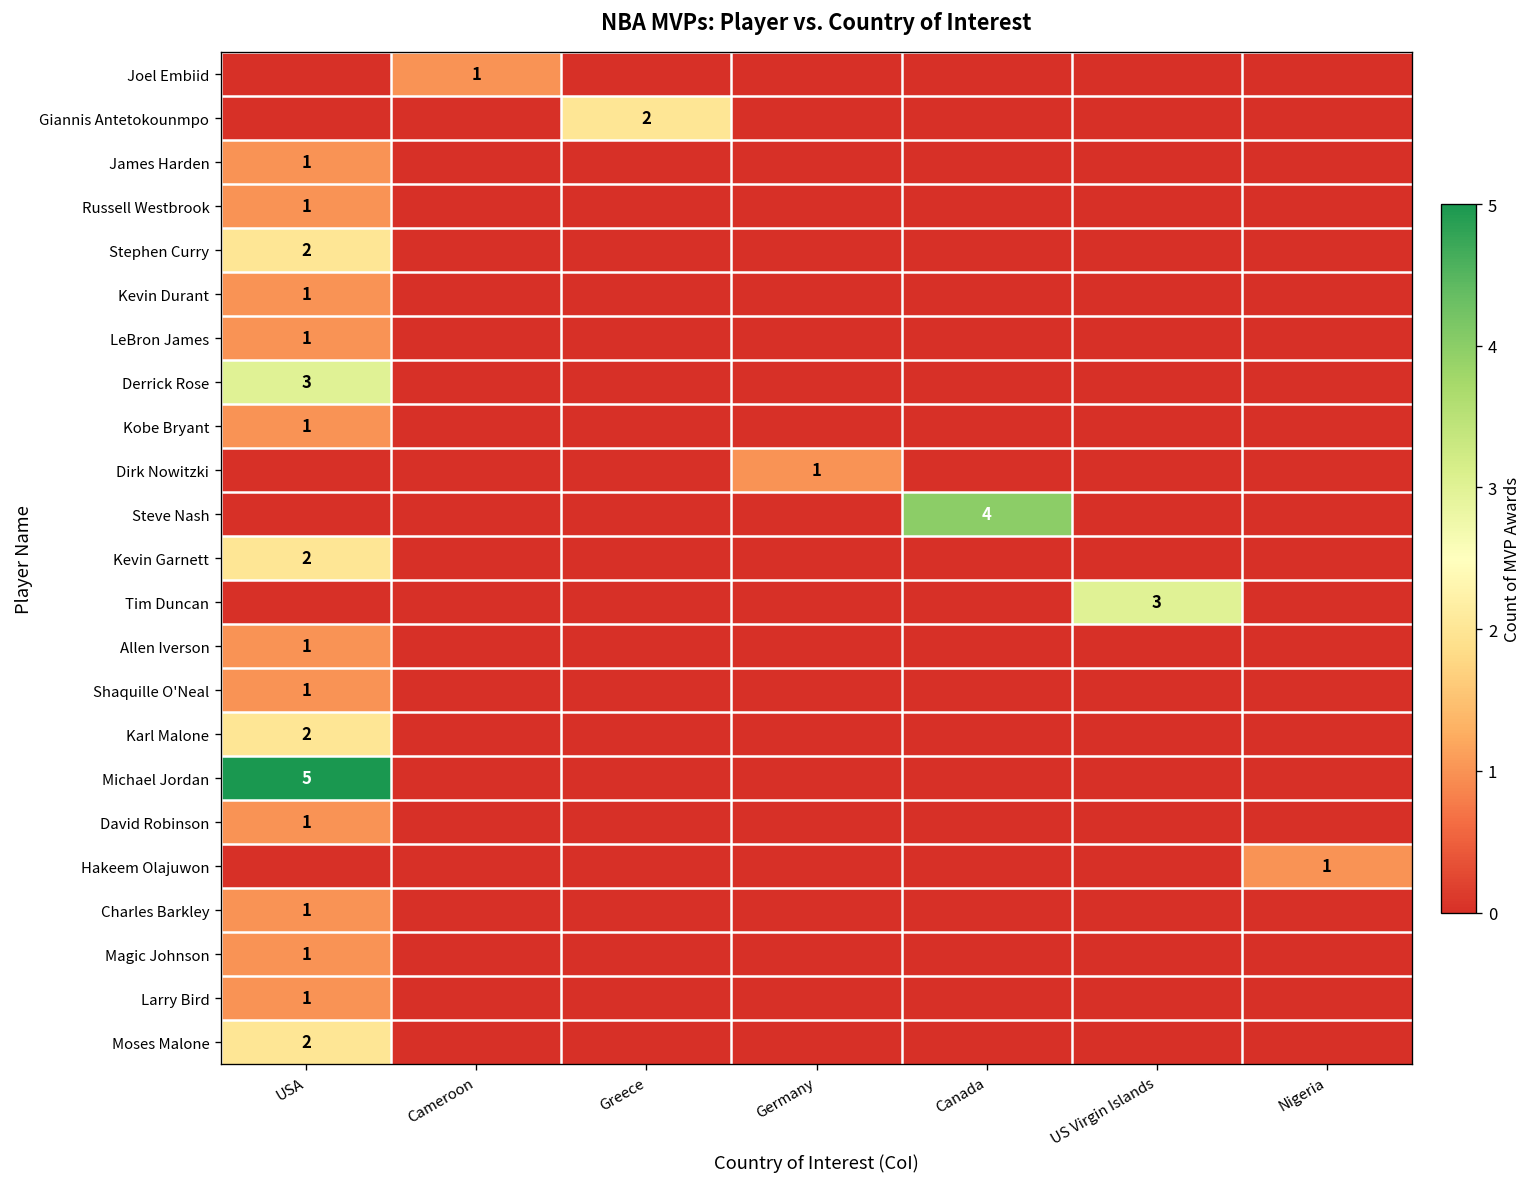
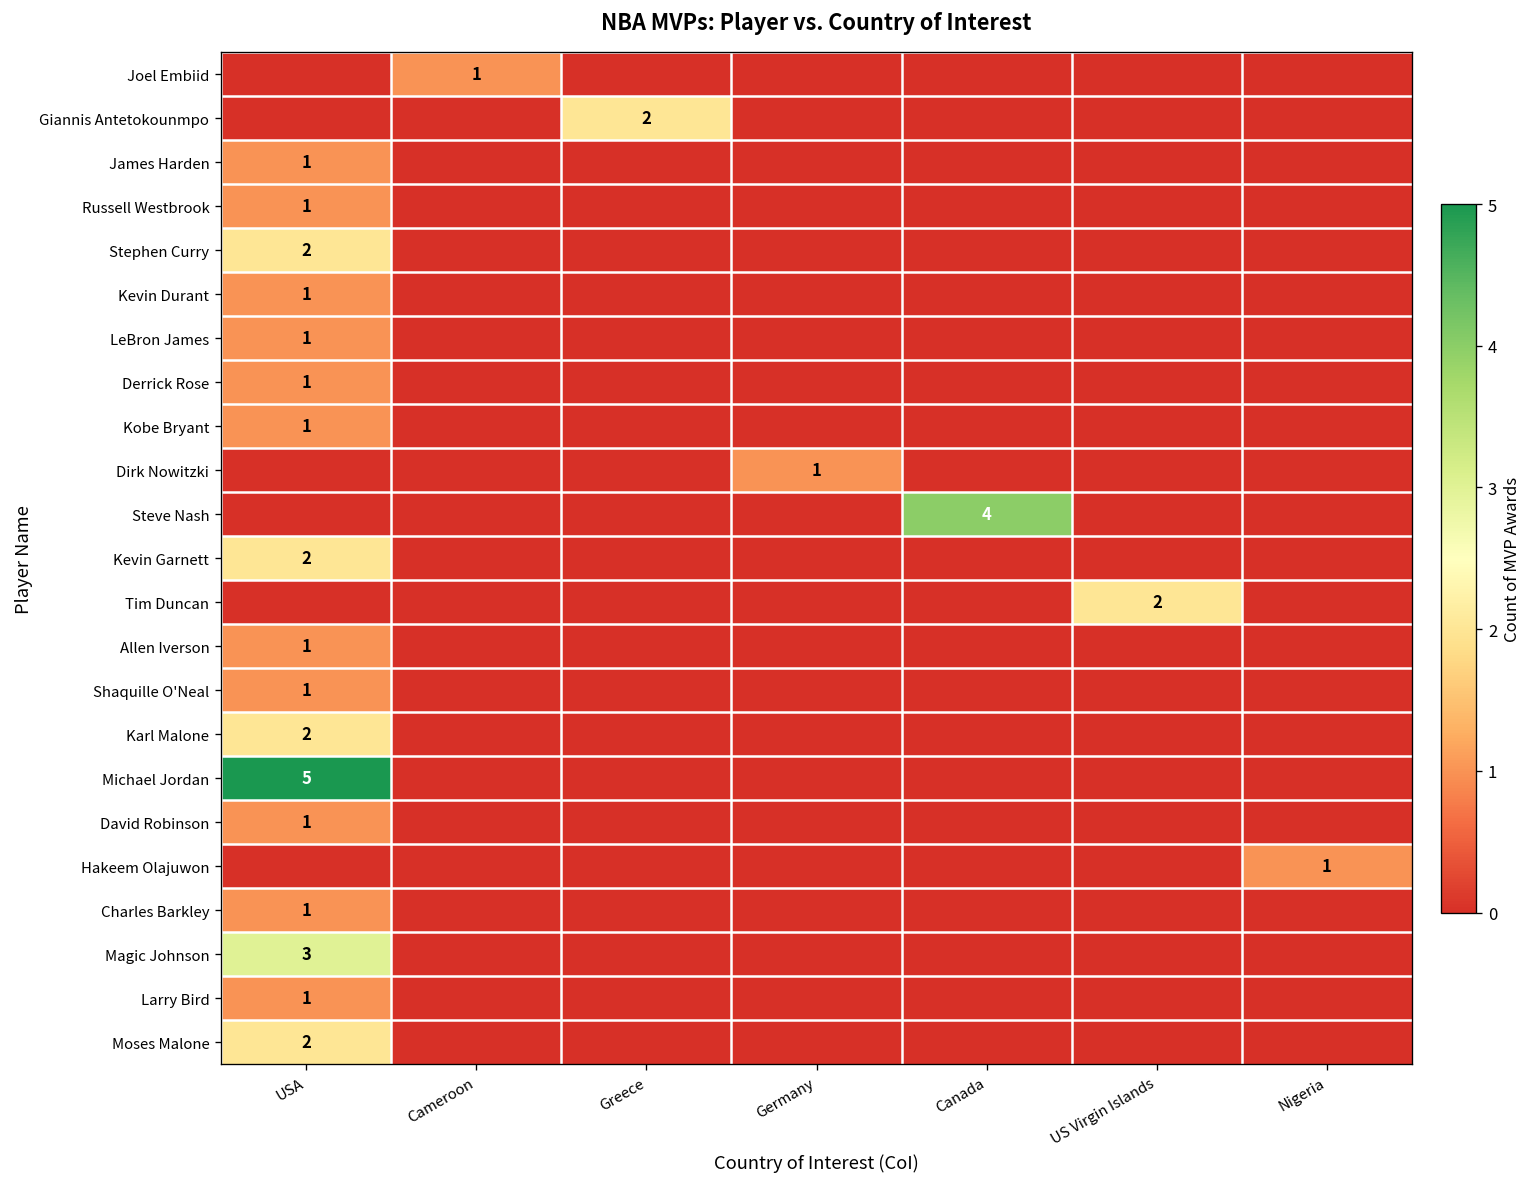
  {
    "Joel Embiid": {
      "Cameroon": 1
    },
    "Giannis Antetokounmpo": {
      "Greece": 2
    },
    "James Harden": {
      "USA": 1
    },
    "Russell Westbrook": {
      "USA": 1
    },
    "Stephen Curry": {
      "USA": 2
    },
    "Kevin Durant": {
      "USA": 1
    },
    "LeBron James": {
      "USA": 1
    },
    "Derrick Rose": {
-     "USA": 3
+     "USA": 1
    },
    "Kobe Bryant": {
      "USA": 1
    },
    "Dirk Nowitzki": {
      "Germany": 1
    },
    "Steve Nash": {
      "Canada": 4
    },
    "Kevin Garnett": {
      "USA": 2
    },
    "Tim Duncan": {
-     "US Virgin Islands": 3
+     "US Virgin Islands": 2
    },
    "Allen Iverson": {
      "USA": 1
    },
    "Shaquille O'Neal": {
      "USA": 1
    },
    "Karl Malone": {
      "USA": 2
    },
    "Michael Jordan": {
      "USA": 5
    },
    "David Robinson": {
      "USA": 1
    },
    "Hakeem Olajuwon": {
      "Nigeria": 1
    },
    "Charles Barkley": {
      "USA": 1
    },
    "Magic Johnson": {
-     "USA": 1
+     "USA": 3
    },
    "Larry Bird": {
      "USA": 1
    },
    "Moses Malone": {
      "USA": 2
    }
  }
